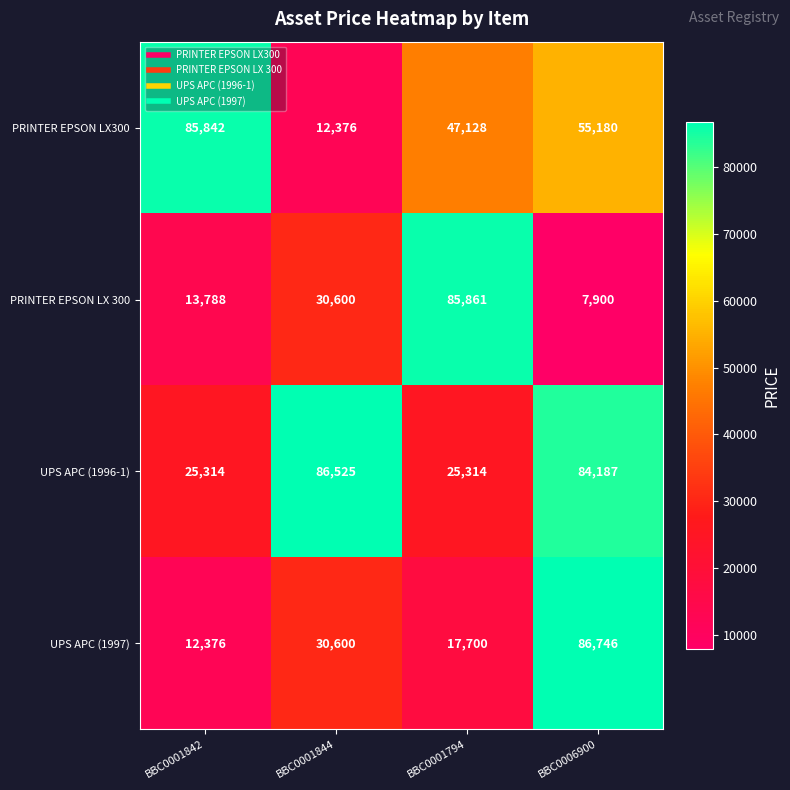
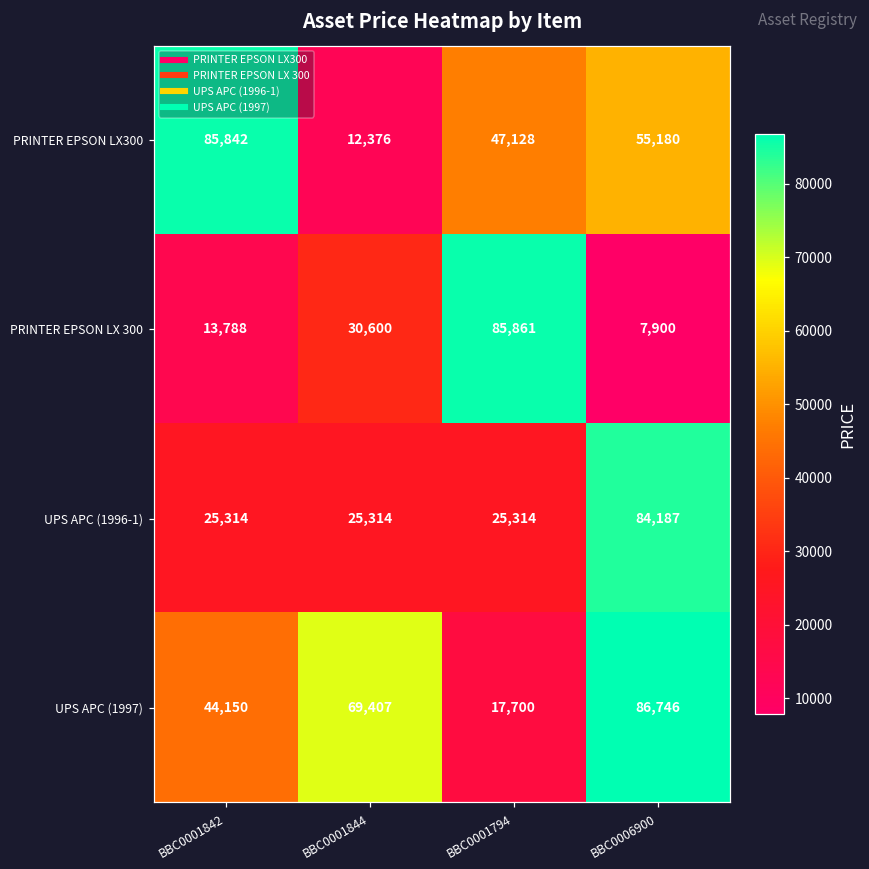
  {
    "PRINTER EPSON LX300": {
      "BBC0001842": "85,842",
      "BBC0001844": "12,376",
      "BBC0001794": "47,128",
      "BBC0006900": "55,180"
    },
    "PRINTER EPSON LX 300": {
      "BBC0001842": "13,788",
      "BBC0001844": "30,600",
      "BBC0001794": "85,861",
      "BBC0006900": "7,900"
    },
    "UPS APC (1996-1)": {
      "BBC0001842": "25,314",
-     "BBC0001844": "86,525",
+     "BBC0001844": "25,314",
      "BBC0001794": "25,314",
      "BBC0006900": "84,187"
    },
    "UPS APC (1997)": {
-     "BBC0001842": "12,376",
-     "BBC0001844": "30,600",
+     "BBC0001842": "44,150",
+     "BBC0001844": "69,407",
      "BBC0001794": "17,700",
      "BBC0006900": "86,746"
    }
  }
